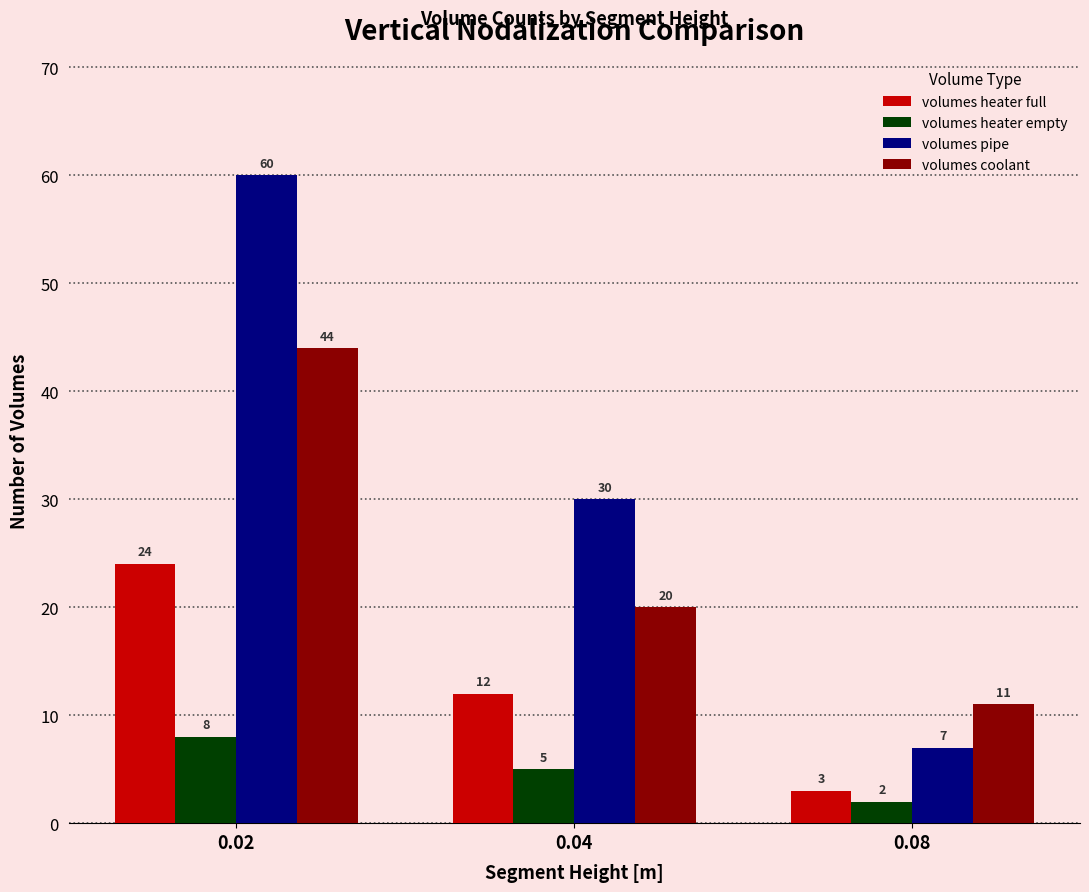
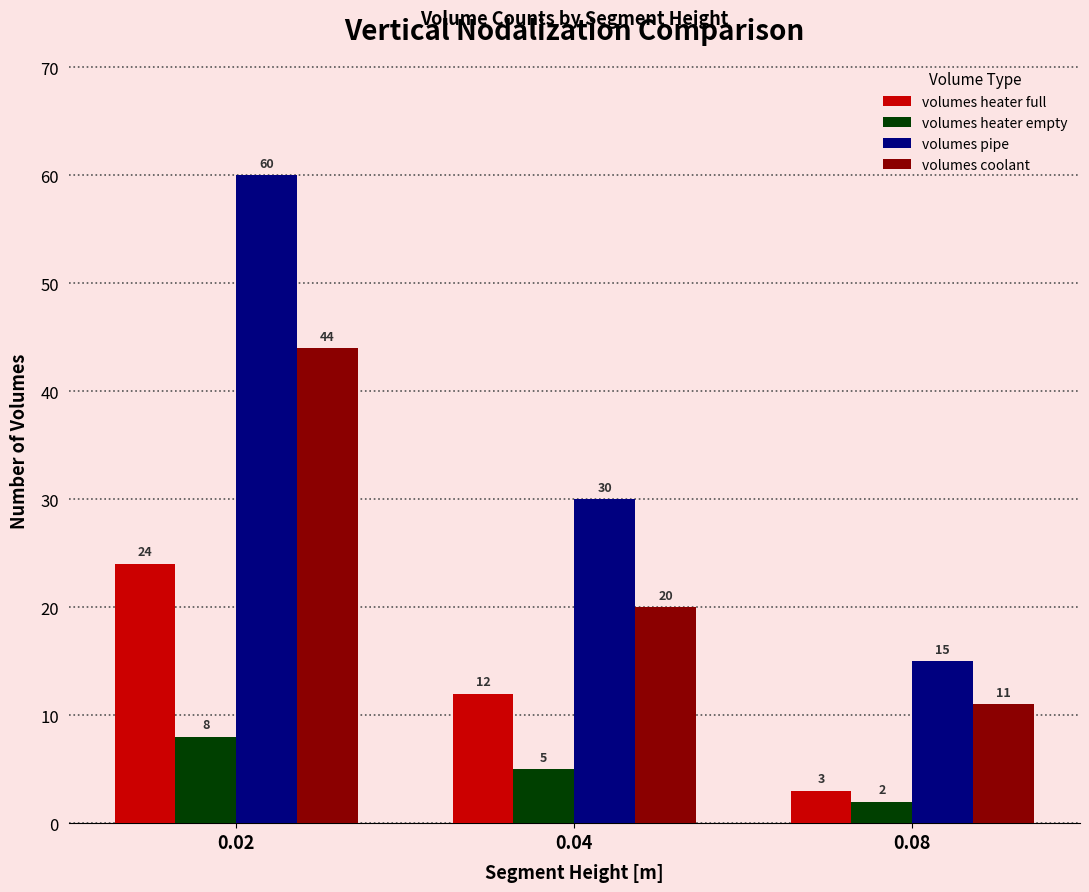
  {
    "volumes heater full": {
      "0.02": 24,
      "0.04": 12,
      "0.08": 3
    },
    "volumes heater empty": {
      "0.02": 8,
      "0.04": 5,
      "0.08": 2
    },
    "volumes pipe": {
      "0.02": 60,
      "0.04": 30,
-     "0.08": 7
+     "0.08": 15
    },
    "volumes coolant": {
      "0.02": 44,
      "0.04": 20,
      "0.08": 11
    }
  }
